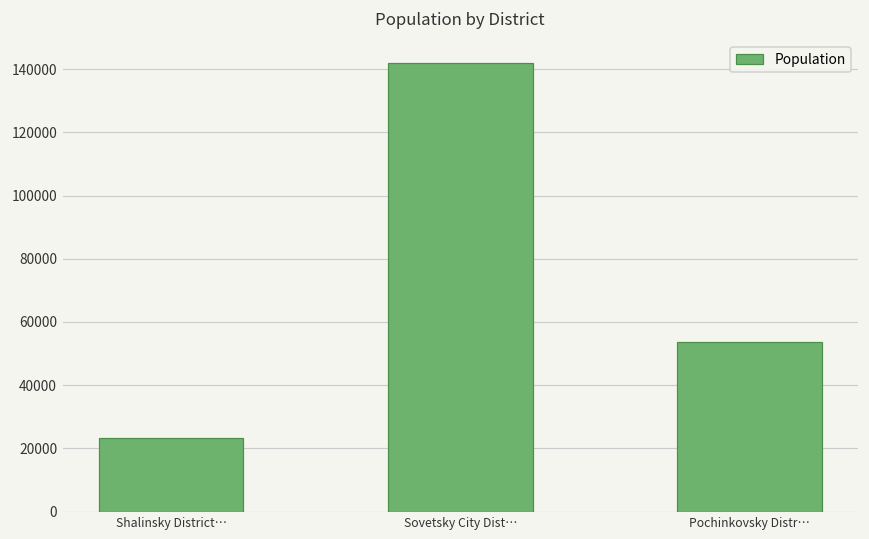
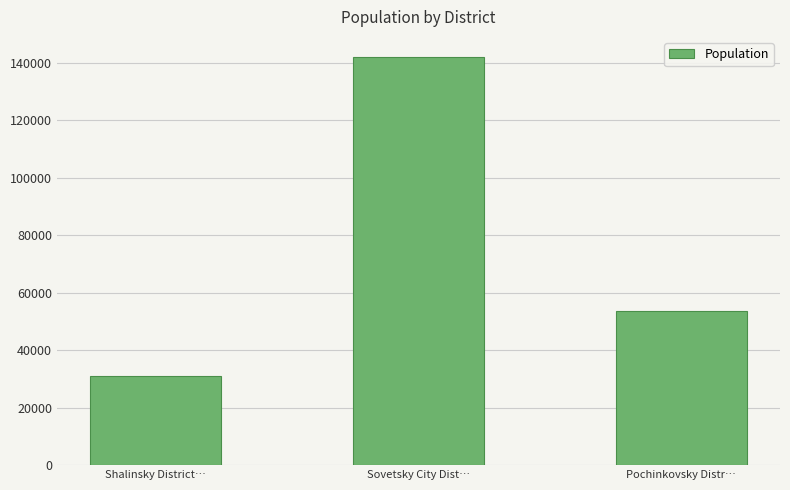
  {
-   "Shalinsky District…": 23000,
+   "Shalinsky District…": 31000,
    "Sovetsky City Dist…": 142000,
    "Pochinkovsky Distr…": 54000
  }
